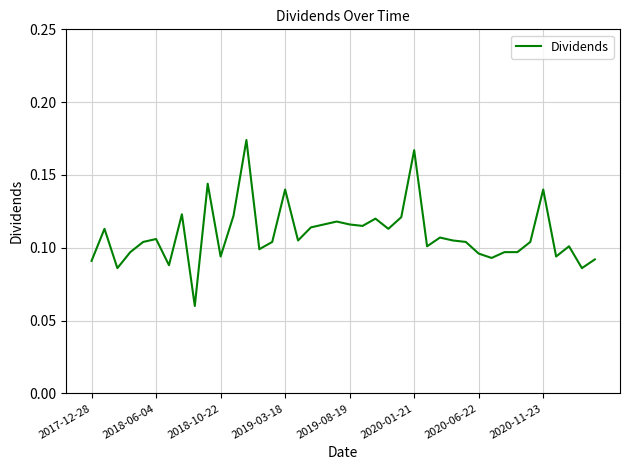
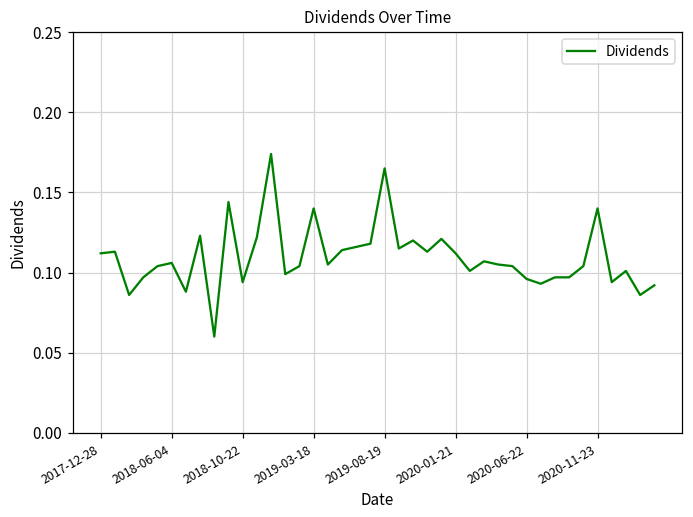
  {
-   "2017-12-28": 0.091,
+   "2017-12-28": 0.112,
    "2018-06-04": 0.106,
    "2018-10-22": 0.094,
    "2019-03-18": 0.140,
-   "2019-08-19": 0.116,
-   "2020-01-21": 0.167,
+   "2019-08-19": 0.165,
+   "2020-01-21": 0.112,
    "2020-06-22": 0.096,
    "2020-11-23": 0.140
  }
